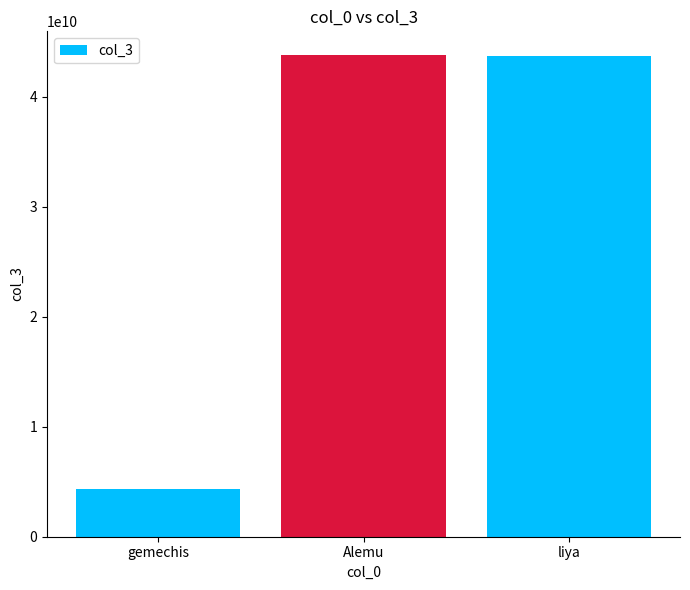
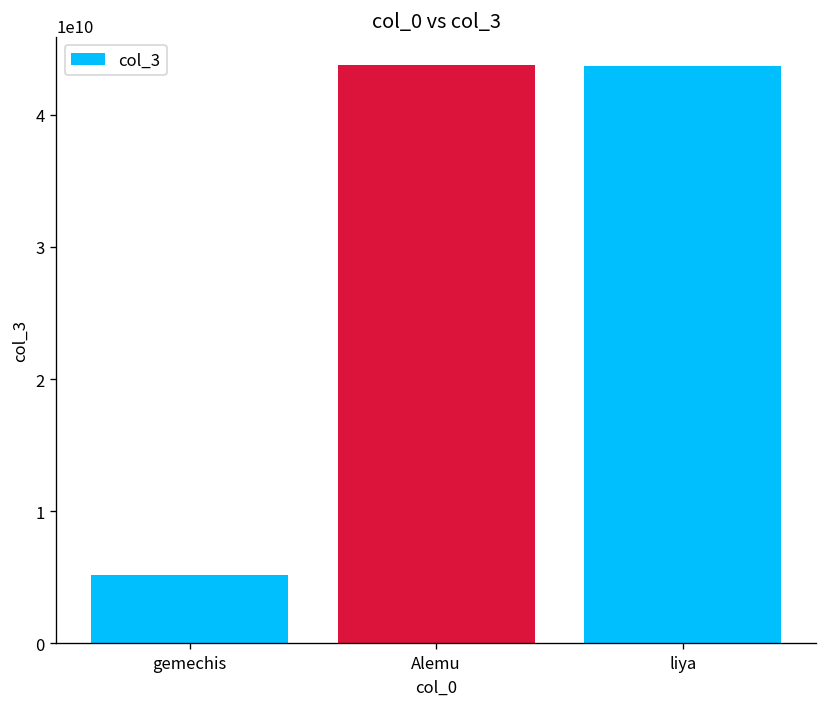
  {
-   "gemechis": 4400000000,
+   "gemechis": 5200000000,
    "Alemu": 43700000000,
    "liya": 43700000000
  }
